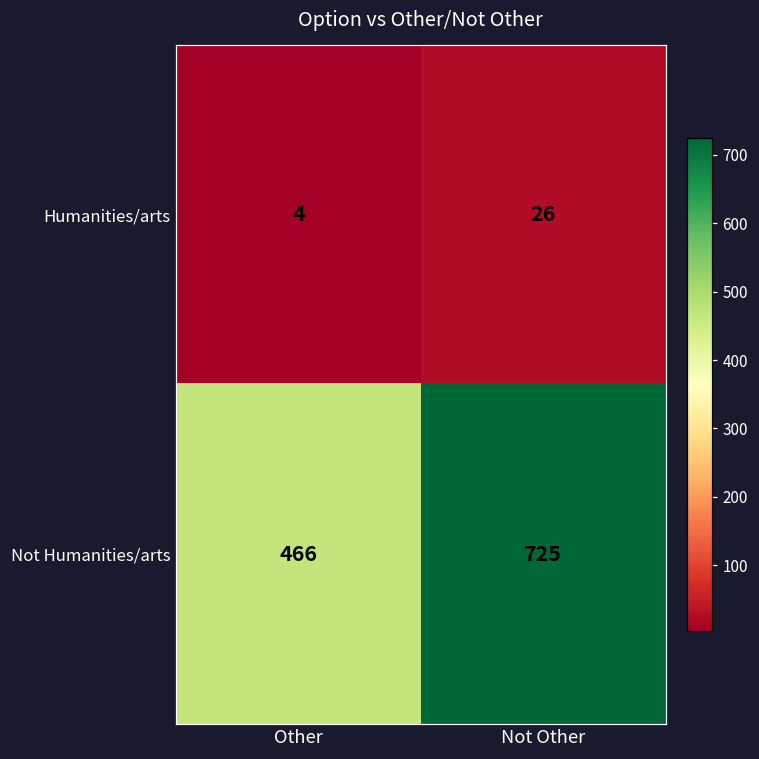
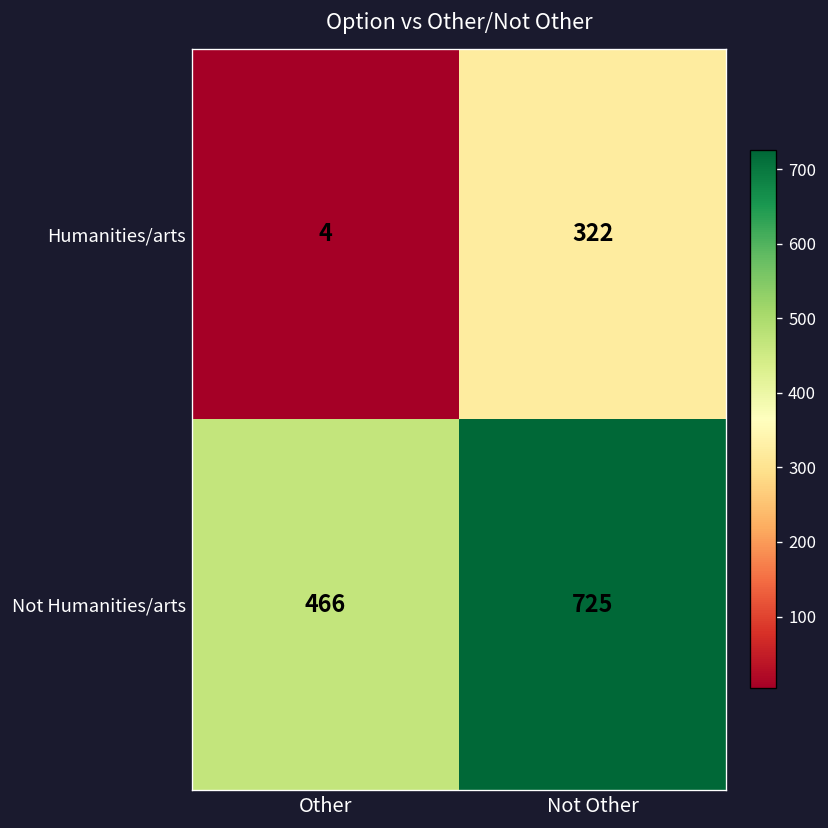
  {
    "Humanities/arts": {
      "Other": 4,
-     "Not Other": 26
+     "Not Other": 322
    },
    "Not Humanities/arts": {
      "Other": 466,
      "Not Other": 725
    }
  }
